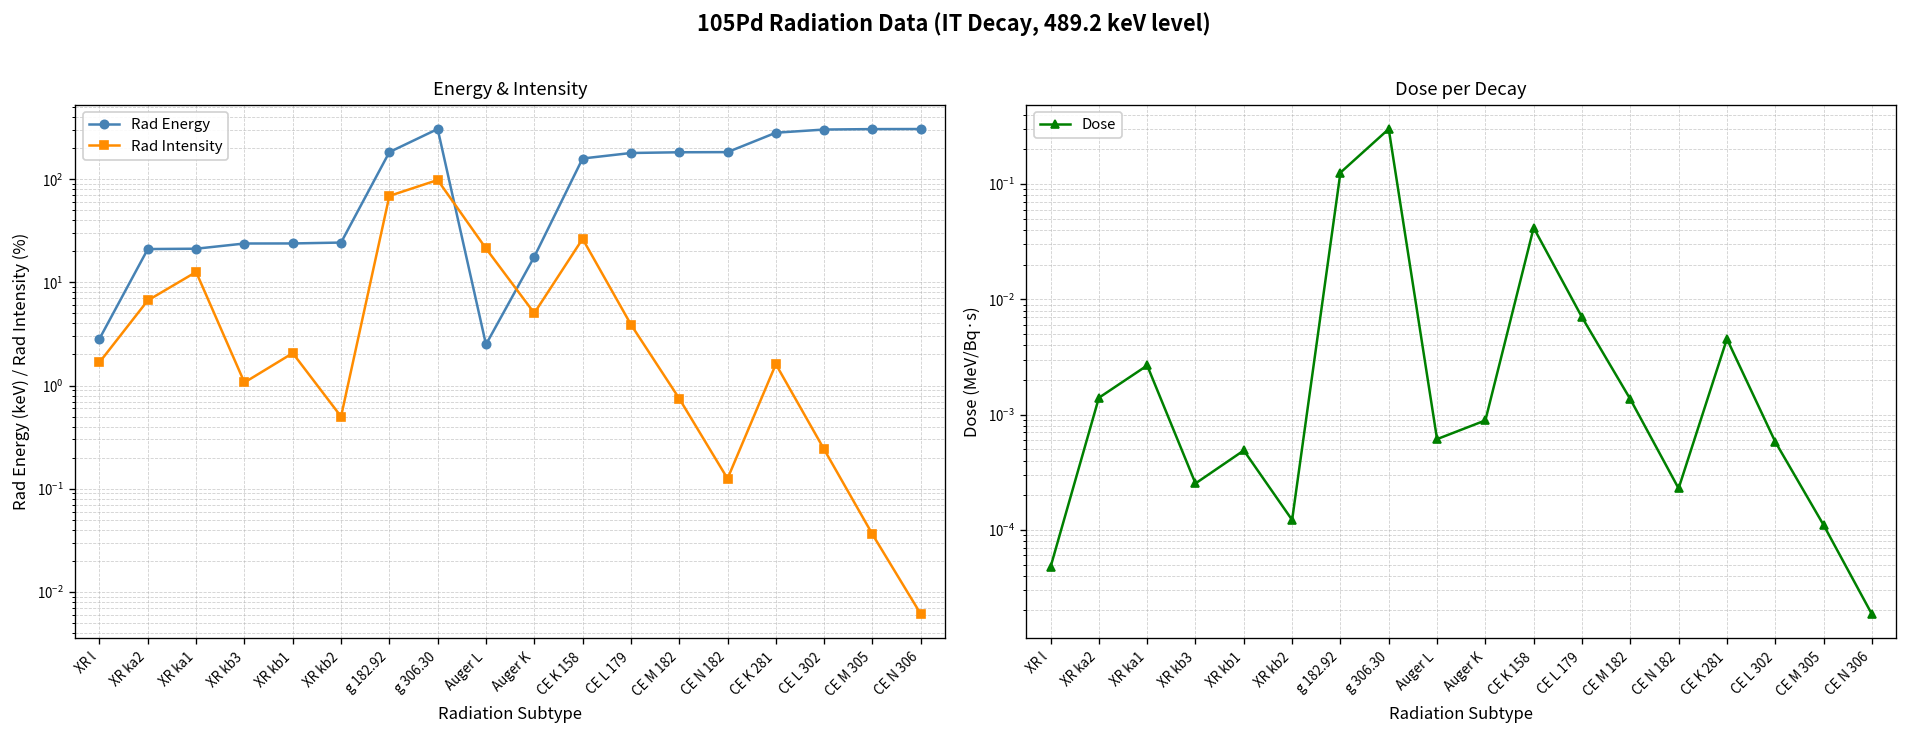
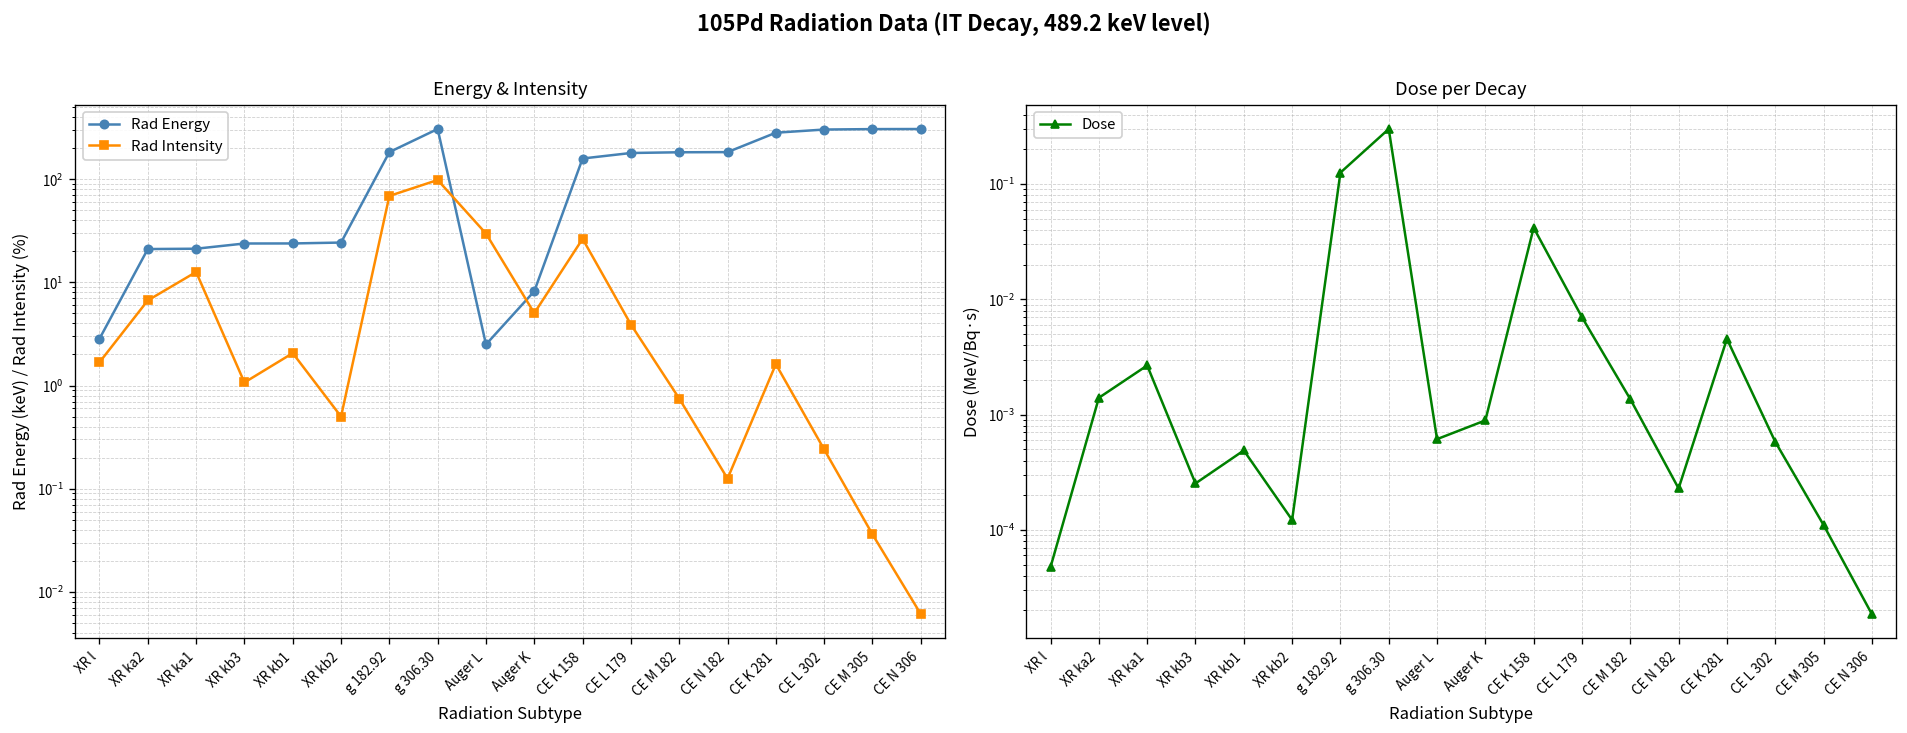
  {
    "Energy & Intensity": {
      "Rad Energy": {
        "XR l": 3,
        "XR ka2": 21,
        "XR ka1": 21,
        "XR kb3": 24,
        "XR kb1": 24,
        "XR kb2": 24,
        "g 182.92": 180,
        "g 306.30": 310,
        "Auger L": 2.5,
-       "Auger K": 18,
+       "Auger K": 8,
        "CE K 158": 160,
        "CE L 179": 180,
        "CE M 182": 180,
        "CE N 182": 180,
        "CE K 281": 280,
        "CE L 302": 300,
        "CE M 305": 310,
        "CE N 306": 310
      },
      "Rad Intensity": {
        "XR l": 1.7,
        "XR ka2": 7,
        "XR ka1": 13,
        "XR kb3": 1,
        "XR kb1": 2,
        "XR kb2": 0.5,
        "g 182.92": 70,
        "g 306.30": 100,
-       "Auger L": 21,
+       "Auger L": 30,
        "Auger K": 5,
        "CE K 158": 26,
        "CE L 179": 4,
        "CE M 182": 0.7,
        "CE N 182": 0.13,
        "CE K 281": 1.6,
        "CE L 302": 0.24,
        "CE M 305": 0.036,
        "CE N 306": 0.006
      }
    },
    "Dose per Decay": {
      "XR l": 0.00005,
      "XR ka2": 0.0014,
      "XR ka1": 0.0027,
      "XR kb3": 0.00025,
      "XR kb1": 0.0005,
      "XR kb2": 0.00012,
      "g 182.92": 0.13,
      "g 306.30": 0.30,
      "Auger L": 0.0006,
      "Auger K": 0.0009,
      "CE K 158": 0.04,
      "CE L 179": 0.007,
      "CE M 182": 0.0014,
      "CE N 182": 0.00023,
      "CE K 281": 0.005,
      "CE L 302": 0.0006,
      "CE M 305": 0.00011,
      "CE N 306": 0.000019
    }
  }
